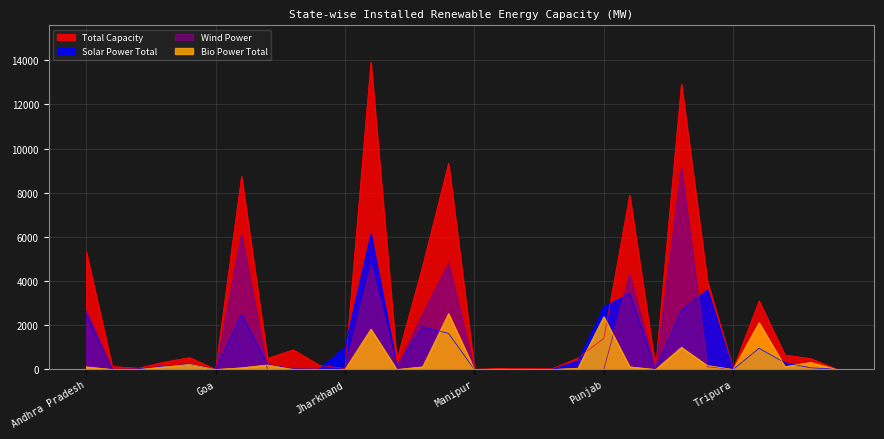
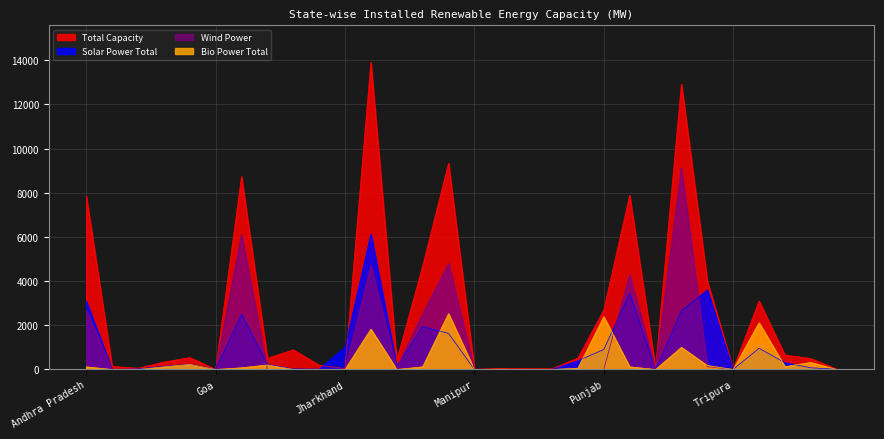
  {
    "Total Capacity": {
-     "Andhra Pradesh": 5300,
-     "Punjab": 1400
+     "Andhra Pradesh": 7800,
+     "Punjab": 2700
    },
    "Solar Power Total": {
-     "Andhra Pradesh": 2500,
+     "Andhra Pradesh": 3100,
      "Jharkhand": 1000,
-     "Punjab": 2800
+     "Punjab": 900
    },
    "Wind Power": {
      "Andhra Pradesh": 2700,
      "Punjab": 0
    },
    "Bio Power Total": {
      "Andhra Pradesh": 100,
      "Punjab": 2400
    }
  }
